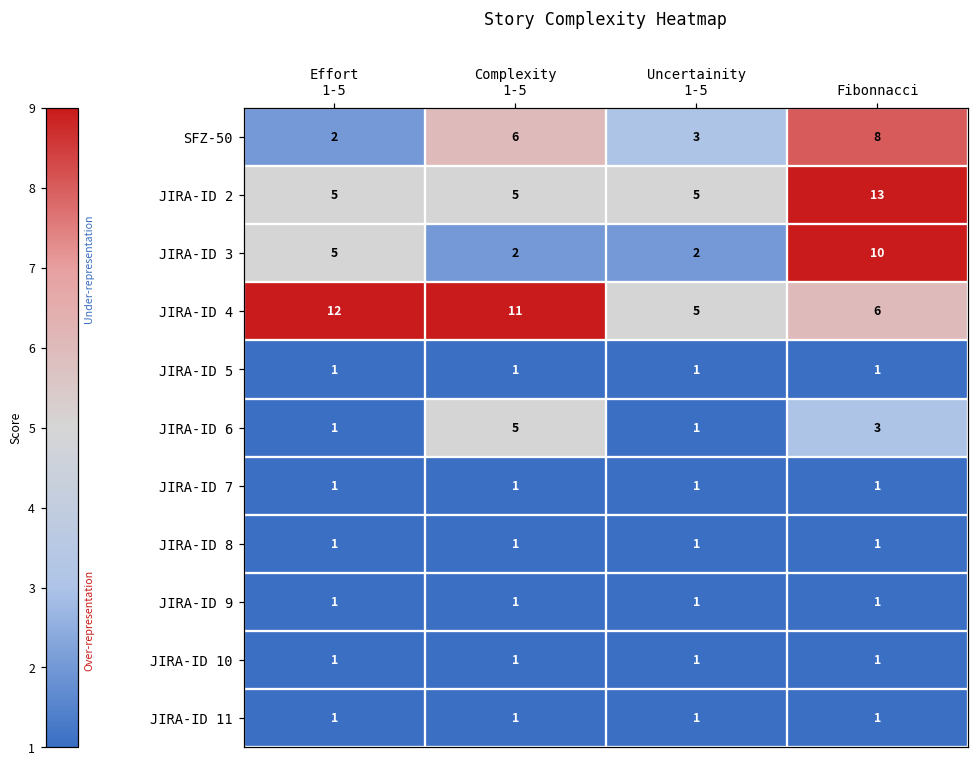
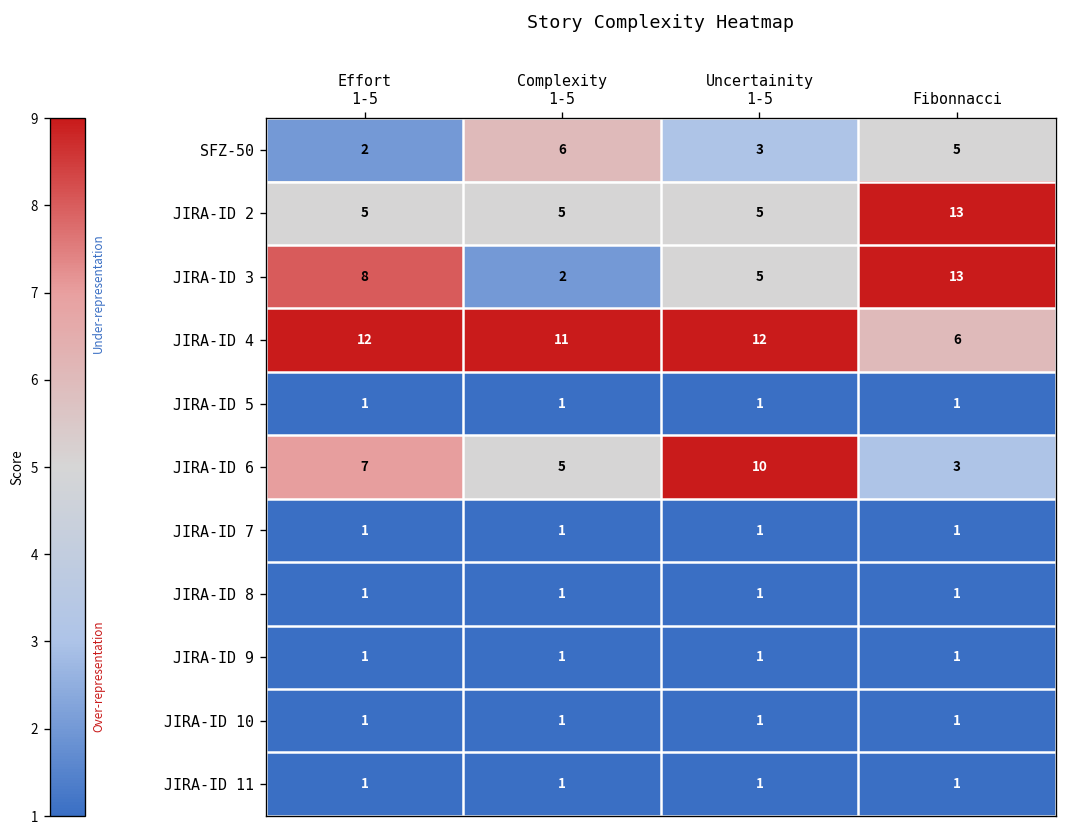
  {
    "SFZ-50": {
      "Effort 1-5": 2,
      "Complexity 1-5": 6,
      "Uncertainity 1-5": 3,
-     "Fibonnacci": 8
+     "Fibonnacci": 5
    },
    "JIRA-ID 2": {
      "Effort 1-5": 5,
      "Complexity 1-5": 5,
      "Uncertainity 1-5": 5,
      "Fibonnacci": 13
    },
    "JIRA-ID 3": {
-     "Effort 1-5": 5,
+     "Effort 1-5": 8,
      "Complexity 1-5": 2,
-     "Uncertainity 1-5": 2,
-     "Fibonnacci": 10
+     "Uncertainity 1-5": 5,
+     "Fibonnacci": 13
    },
    "JIRA-ID 4": {
      "Effort 1-5": 12,
      "Complexity 1-5": 11,
-     "Uncertainity 1-5": 5,
+     "Uncertainity 1-5": 12,
      "Fibonnacci": 6
    },
    "JIRA-ID 5": {
      "Effort 1-5": 1,
      "Complexity 1-5": 1,
      "Uncertainity 1-5": 1,
      "Fibonnacci": 1
    },
    "JIRA-ID 6": {
-     "Effort 1-5": 1,
+     "Effort 1-5": 7,
      "Complexity 1-5": 5,
-     "Uncertainity 1-5": 1,
+     "Uncertainity 1-5": 10,
      "Fibonnacci": 3
    },
    "JIRA-ID 7": {
      "Effort 1-5": 1,
      "Complexity 1-5": 1,
      "Uncertainity 1-5": 1,
      "Fibonnacci": 1
    },
    "JIRA-ID 8": {
      "Effort 1-5": 1,
      "Complexity 1-5": 1,
      "Uncertainity 1-5": 1,
      "Fibonnacci": 1
    },
    "JIRA-ID 9": {
      "Effort 1-5": 1,
      "Complexity 1-5": 1,
      "Uncertainity 1-5": 1,
      "Fibonnacci": 1
    },
    "JIRA-ID 10": {
      "Effort 1-5": 1,
      "Complexity 1-5": 1,
      "Uncertainity 1-5": 1,
      "Fibonnacci": 1
    },
    "JIRA-ID 11": {
      "Effort 1-5": 1,
      "Complexity 1-5": 1,
      "Uncertainity 1-5": 1,
      "Fibonnacci": 1
    }
  }
